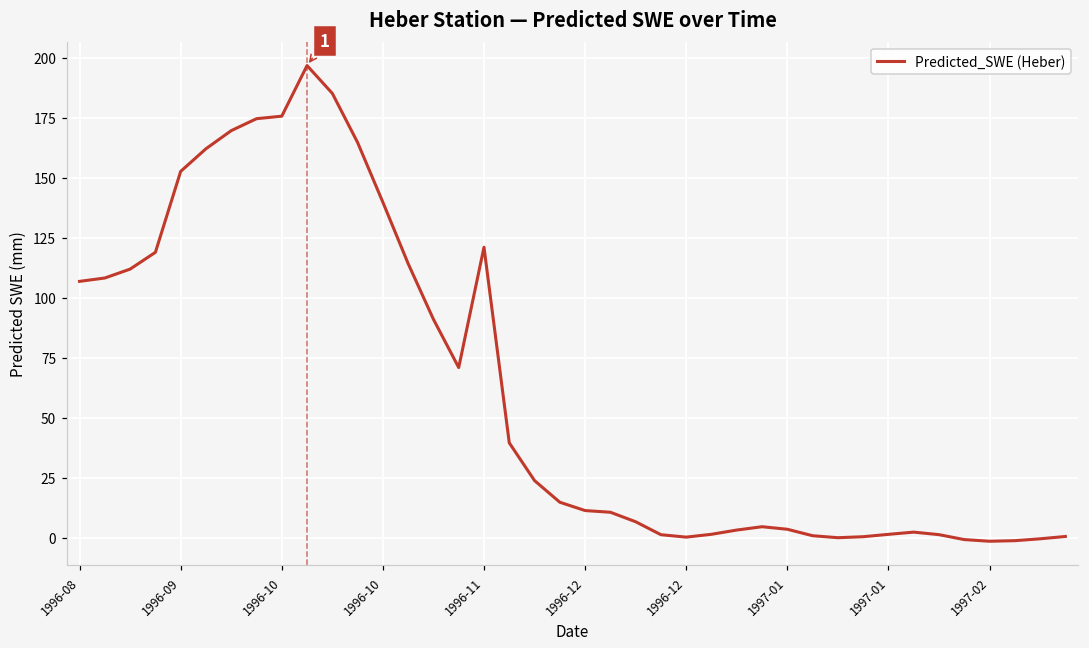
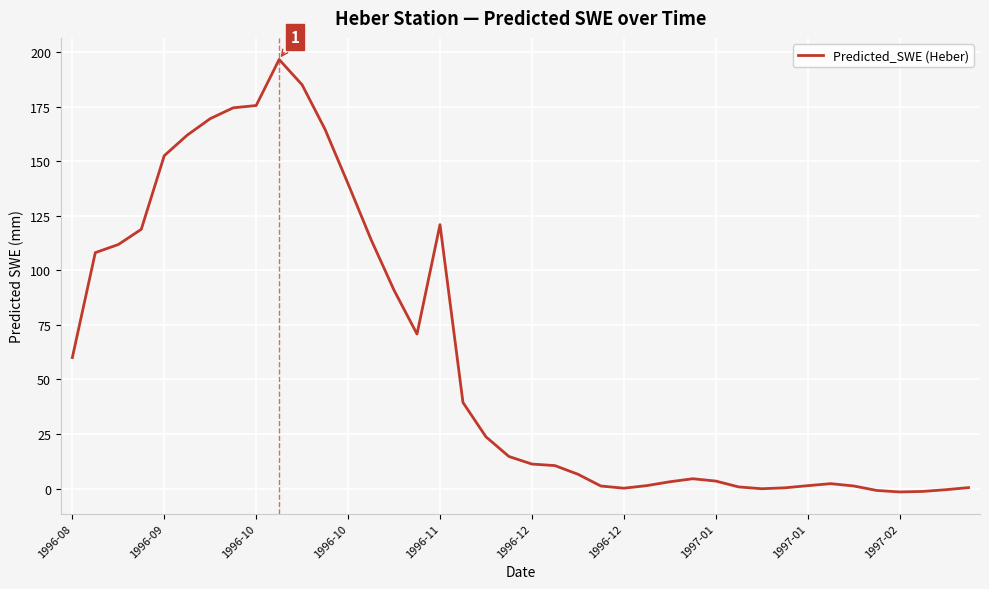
  {
-   "1996-08": 107,
+   "1996-08": 60,
    "1996-09": 153,
    "1996-11": 121,
    "1997-02": -2
  }
